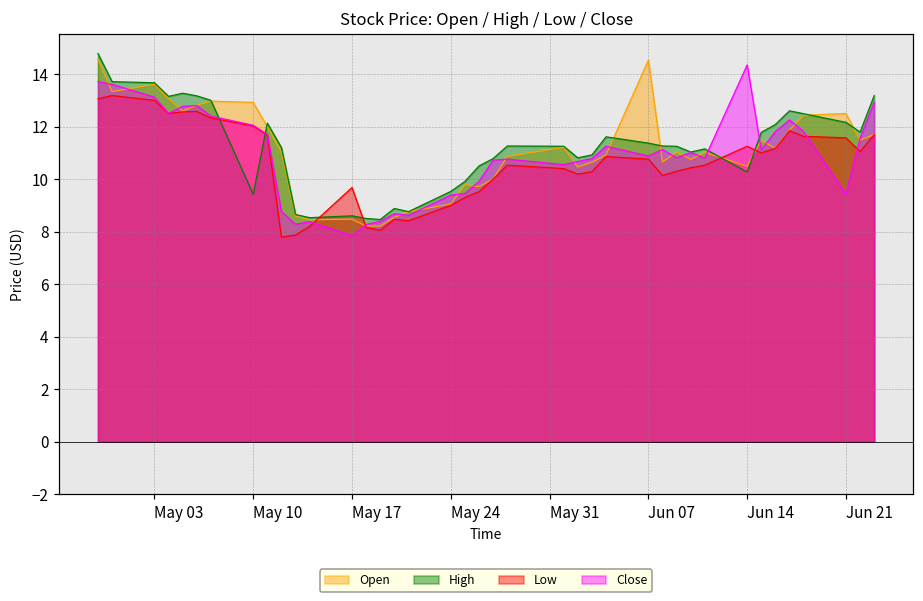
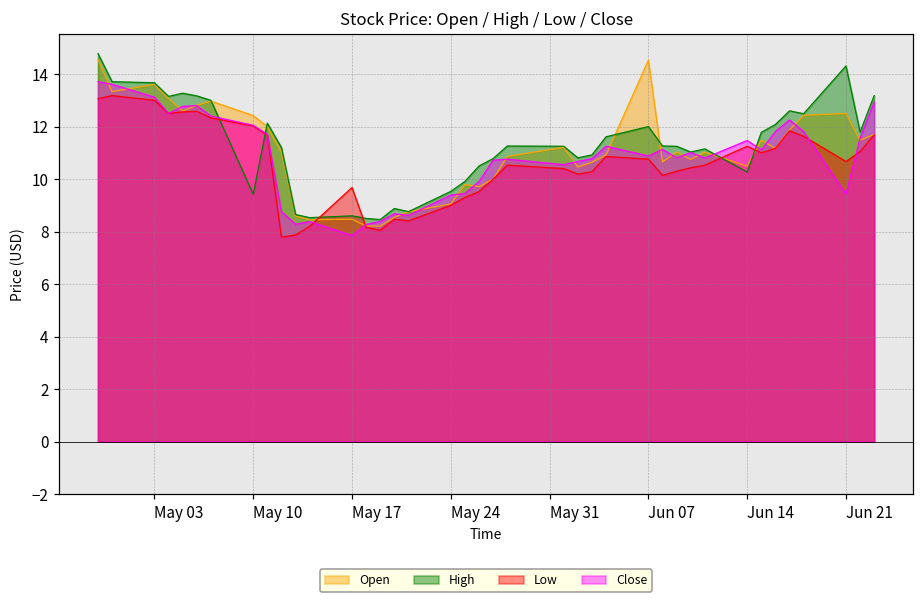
  {
    "Open": {
-     "May 10": 12.9,
+     "May 10": 12.4,
      "May 17": 8.5,
      "Jun 07": 14.5,
      "Jun 14": 10.5,
      "Jun 21": 12.5
    },
    "High": {
      "May 10": 9.4,
      "May 17": 8.6,
      "May 24": 9.5,
-     "Jun 07": 11.4,
+     "Jun 07": 12.0,
      "Jun 14": 10.3,
-     "Jun 21": 12.2
+     "Jun 21": 14.3
    },
    "Low": {
      "May 03": 13.0,
      "May 17": 9.7,
      "Jun 07": 10.8,
      "Jun 14": 11.3,
-     "Jun 21": 11.6
+     "Jun 21": 10.7
    },
    "Close": {
      "May 03": 13.1,
      "May 17": 7.9,
      "May 24": 9.4,
      "Jun 07": 10.9,
-     "Jun 14": 14.4,
+     "Jun 14": 11.5,
      "Jun 21": 9.4
    }
  }
